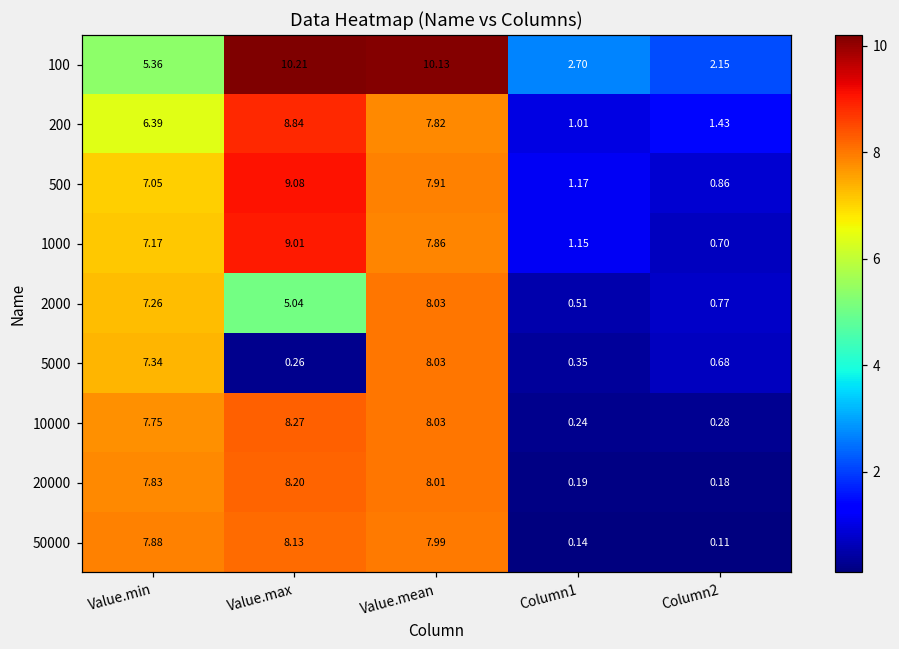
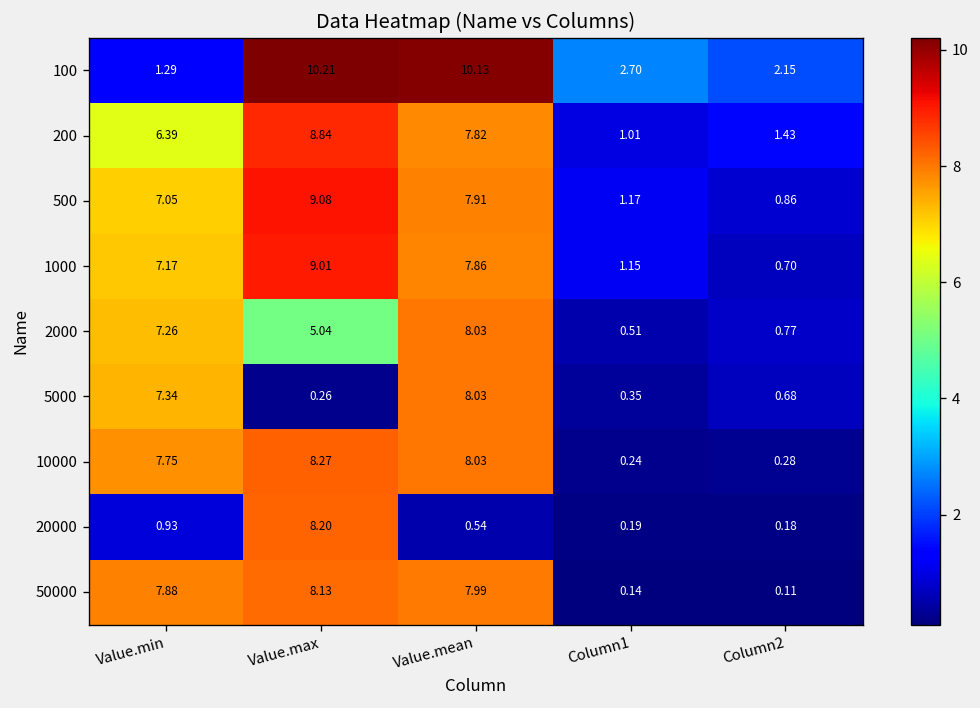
  {
    "100": {
-     "Value.min": 5.36,
+     "Value.min": 1.29,
      "Value.max": 10.21,
      "Value.mean": 10.13,
      "Column1": 2.70,
      "Column2": 2.15
    },
    "200": {
      "Value.min": 6.39,
      "Value.max": 8.84,
      "Value.mean": 7.82,
      "Column1": 1.01,
      "Column2": 1.43
    },
    "500": {
      "Value.min": 7.05,
      "Value.max": 9.08,
      "Value.mean": 7.91,
      "Column1": 1.17,
      "Column2": 0.86
    },
    "1000": {
      "Value.min": 7.17,
      "Value.max": 9.01,
      "Value.mean": 7.86,
      "Column1": 1.15,
      "Column2": 0.70
    },
    "2000": {
      "Value.min": 7.26,
      "Value.max": 5.04,
      "Value.mean": 8.03,
      "Column1": 0.51,
      "Column2": 0.77
    },
    "5000": {
      "Value.min": 7.34,
      "Value.max": 0.26,
      "Value.mean": 8.03,
      "Column1": 0.35,
      "Column2": 0.68
    },
    "10000": {
      "Value.min": 7.75,
      "Value.max": 8.27,
      "Value.mean": 8.03,
      "Column1": 0.24,
      "Column2": 0.28
    },
    "20000": {
-     "Value.min": 7.83,
+     "Value.min": 0.93,
      "Value.max": 8.20,
-     "Value.mean": 8.01,
+     "Value.mean": 0.54,
      "Column1": 0.19,
      "Column2": 0.18
    },
    "50000": {
      "Value.min": 7.88,
      "Value.max": 8.13,
      "Value.mean": 7.99,
      "Column1": 0.14,
      "Column2": 0.11
    }
  }
